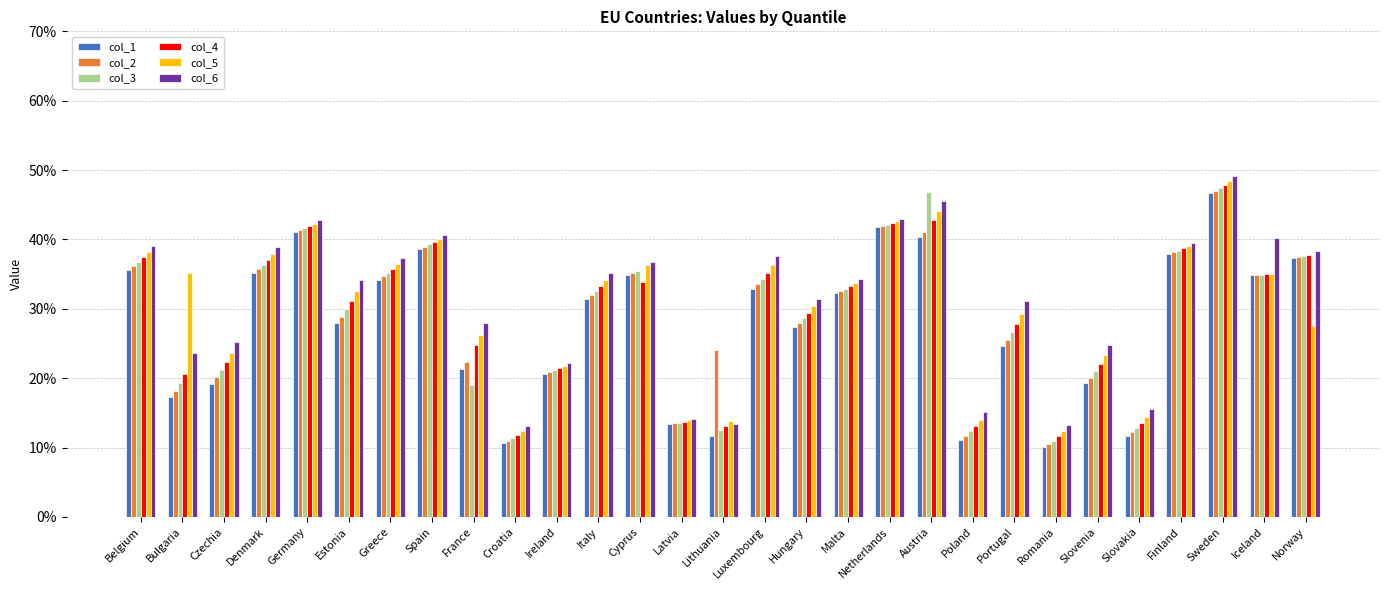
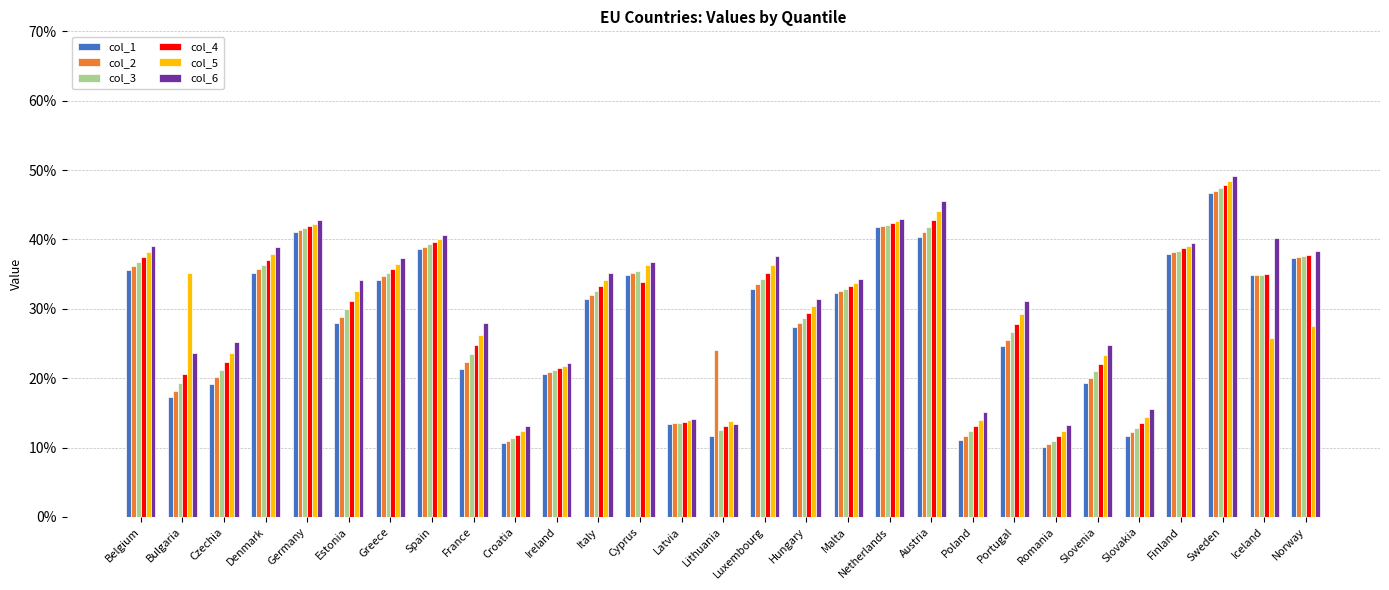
  {
    "col_1": {
      "Belgium": "36%",
      "Bulgaria": "17%",
      "Czechia": "19%",
      "Denmark": "35%",
      "Germany": "41%",
      "Estonia": "28%",
      "Greece": "34%",
      "Spain": "39%",
      "France": "21%",
      "Croatia": "11%",
      "Ireland": "21%",
      "Italy": "31%",
      "Cyprus": "35%",
      "Latvia": "13%",
      "Lithuania": "12%",
      "Luxembourg": "33%",
      "Hungary": "27%",
      "Malta": "32%",
      "Netherlands": "42%",
      "Austria": "40%",
      "Poland": "11%",
      "Portugal": "25%",
      "Romania": "10%",
      "Slovenia": "19%",
      "Slovakia": "12%",
      "Finland": "38%",
      "Sweden": "47%",
      "Iceland": "35%",
      "Norway": "37%"
    },
    "col_2": {
      "Belgium": "36%",
      "Bulgaria": "18%",
      "Czechia": "20%",
      "Denmark": "36%",
      "Germany": "41%",
      "Estonia": "29%",
      "Greece": "35%",
      "Spain": "39%",
      "France": "22%",
      "Croatia": "11%",
      "Ireland": "21%",
      "Italy": "32%",
      "Cyprus": "35%",
      "Latvia": "13%",
      "Lithuania": "24%",
      "Luxembourg": "34%",
      "Hungary": "28%",
      "Malta": "33%",
      "Netherlands": "42%",
      "Austria": "41%",
      "Poland": "12%",
      "Portugal": "26%",
      "Romania": "10%",
      "Slovenia": "20%",
      "Slovakia": "12%",
      "Finland": "38%",
      "Sweden": "47%",
      "Iceland": "35%",
      "Norway": "37%"
    },
    "col_3": {
      "Belgium": "37%",
      "Bulgaria": "19%",
      "Czechia": "21%",
      "Denmark": "36%",
      "Germany": "42%",
      "Estonia": "30%",
      "Greece": "35%",
      "Spain": "39%",
-     "France": "19%",
+     "France": "23%",
      "Croatia": "11%",
      "Ireland": "21%",
      "Italy": "33%",
      "Cyprus": "36%",
      "Latvia": "14%",
      "Lithuania": "12%",
      "Luxembourg": "34%",
      "Hungary": "29%",
      "Malta": "33%",
      "Netherlands": "42%",
-     "Austria": "47%",
+     "Austria": "42%",
      "Poland": "12%",
      "Portugal": "27%",
      "Romania": "11%",
      "Slovenia": "21%",
      "Slovakia": "13%",
      "Finland": "38%",
      "Sweden": "47%",
      "Iceland": "35%",
      "Norway": "38%"
    },
    "col_4": {
      "Belgium": "37%",
      "Bulgaria": "21%",
      "Czechia": "22%",
      "Denmark": "37%",
      "Germany": "42%",
      "Estonia": "31%",
      "Greece": "36%",
      "Spain": "40%",
      "France": "25%",
      "Croatia": "12%",
      "Ireland": "21%",
      "Italy": "33%",
      "Cyprus": "34%",
      "Latvia": "14%",
      "Lithuania": "13%",
      "Luxembourg": "35%",
      "Hungary": "29%",
      "Malta": "33%",
      "Netherlands": "42%",
      "Austria": "43%",
      "Poland": "13%",
      "Portugal": "28%",
      "Romania": "12%",
      "Slovenia": "22%",
      "Slovakia": "14%",
      "Finland": "39%",
      "Sweden": "48%",
      "Iceland": "35%",
      "Norway": "38%"
    },
    "col_5": {
      "Belgium": "38%",
      "Bulgaria": "35%",
      "Czechia": "24%",
      "Denmark": "38%",
      "Germany": "42%",
      "Estonia": "33%",
      "Greece": "37%",
      "Spain": "40%",
      "France": "26%",
      "Croatia": "12%",
      "Ireland": "22%",
      "Italy": "34%",
      "Cyprus": "36%",
      "Latvia": "14%",
      "Lithuania": "14%",
      "Luxembourg": "36%",
      "Hungary": "30%",
      "Malta": "34%",
      "Netherlands": "43%",
      "Austria": "44%",
      "Poland": "14%",
      "Portugal": "29%",
      "Romania": "12%",
      "Slovenia": "23%",
      "Slovakia": "14%",
      "Finland": "39%",
      "Sweden": "48%",
-     "Iceland": "35%",
+     "Iceland": "26%",
      "Norway": "28%"
    },
    "col_6": {
      "Belgium": "39%",
      "Bulgaria": "24%",
      "Czechia": "25%",
      "Denmark": "39%",
      "Germany": "43%",
      "Estonia": "34%",
      "Greece": "37%",
      "Spain": "41%",
      "France": "28%",
      "Croatia": "13%",
      "Ireland": "22%",
      "Italy": "35%",
      "Cyprus": "37%",
      "Latvia": "14%",
      "Lithuania": "13%",
      "Luxembourg": "38%",
      "Hungary": "31%",
      "Malta": "34%",
      "Netherlands": "43%",
      "Austria": "45%",
      "Poland": "15%",
      "Portugal": "31%",
      "Romania": "13%",
      "Slovenia": "25%",
      "Slovakia": "16%",
      "Finland": "40%",
      "Sweden": "49%",
      "Iceland": "40%",
      "Norway": "38%"
    }
  }
